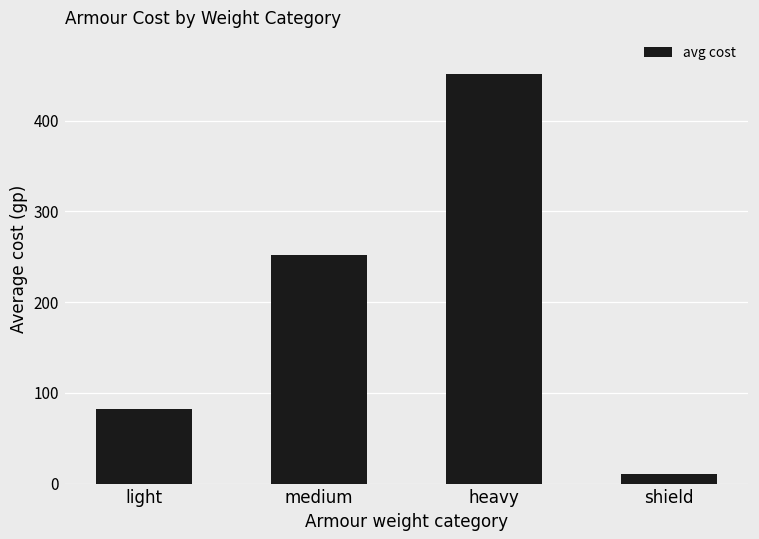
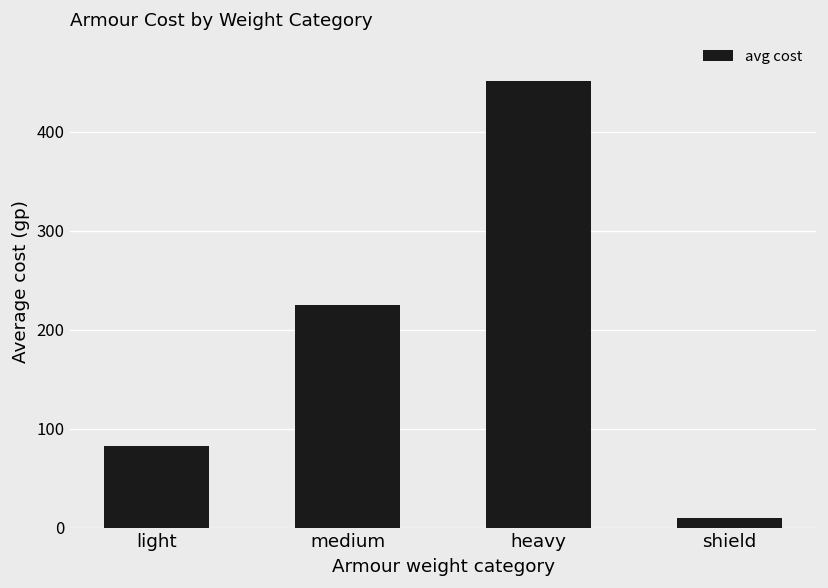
  {
    "light": 80,
-   "medium": 250,
+   "medium": 230,
    "heavy": 450,
    "shield": 10
  }
